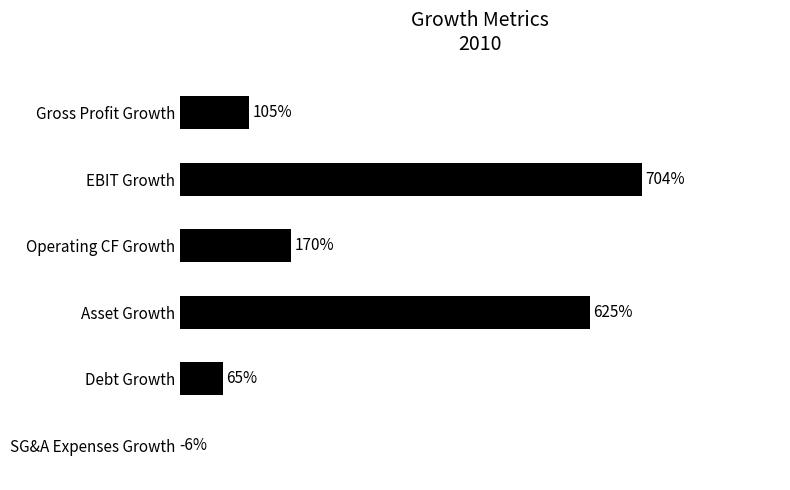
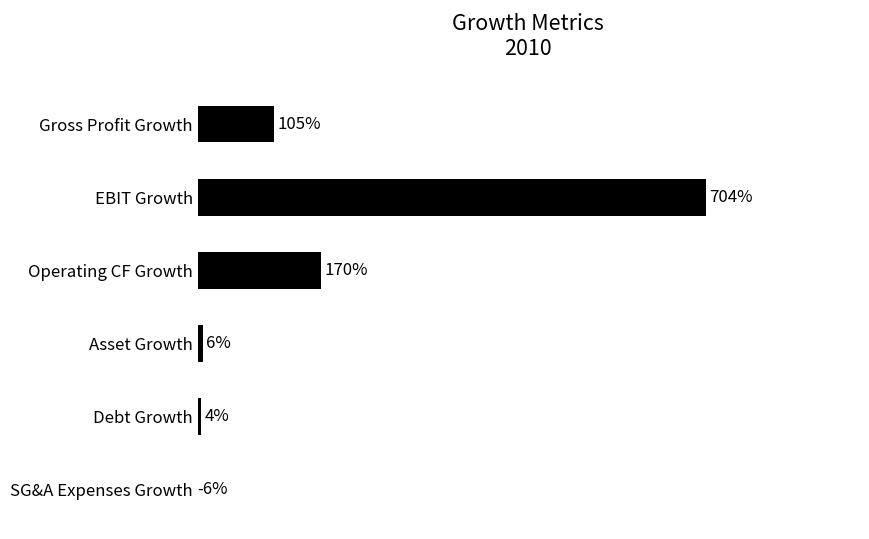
  {
    "Gross Profit Growth": "105%",
    "EBIT Growth": "704%",
    "Operating CF Growth": "170%",
-   "Asset Growth": "625%",
-   "Debt Growth": "65%"
+   "Asset Growth": "6%",
+   "Debt Growth": "4%"
  }
